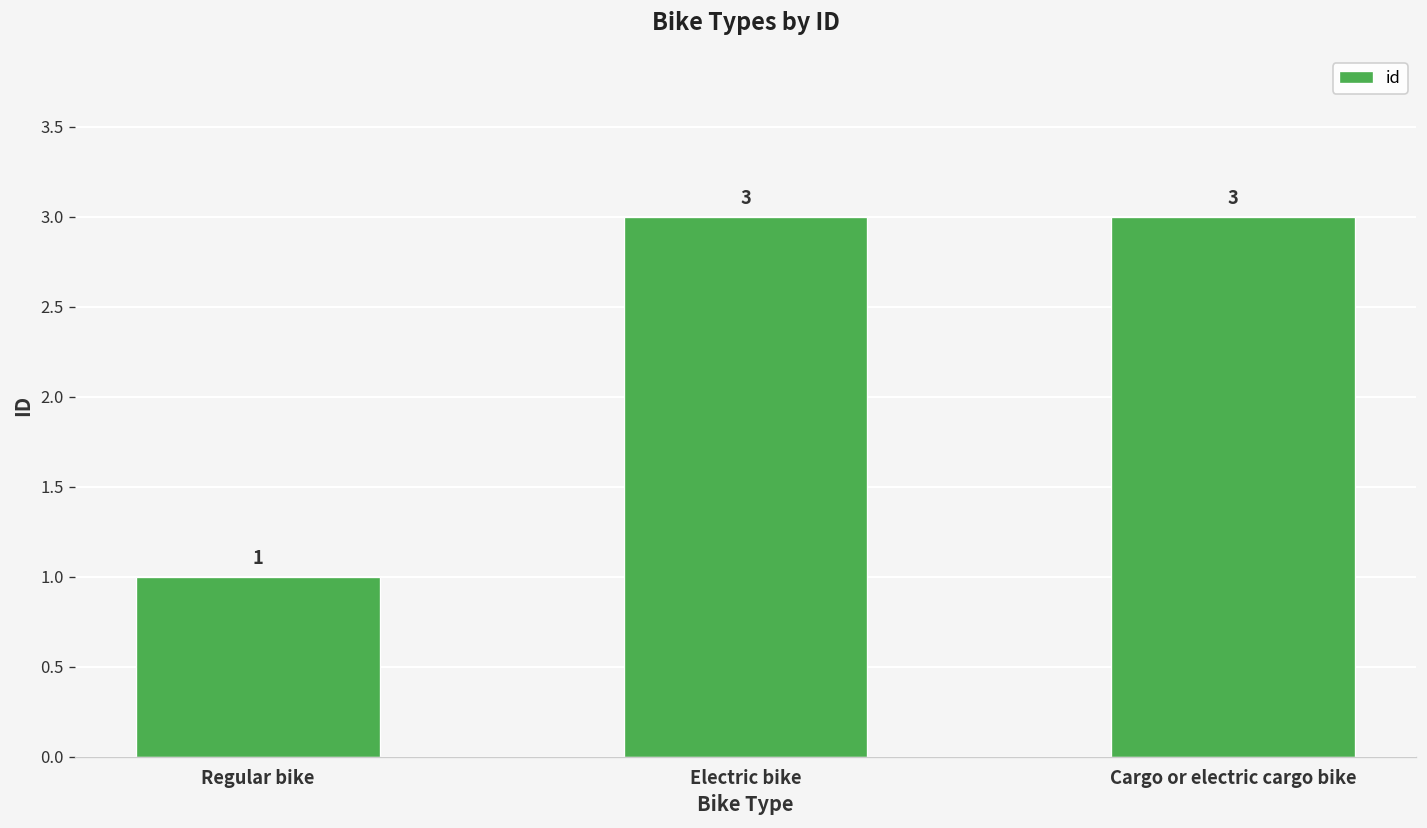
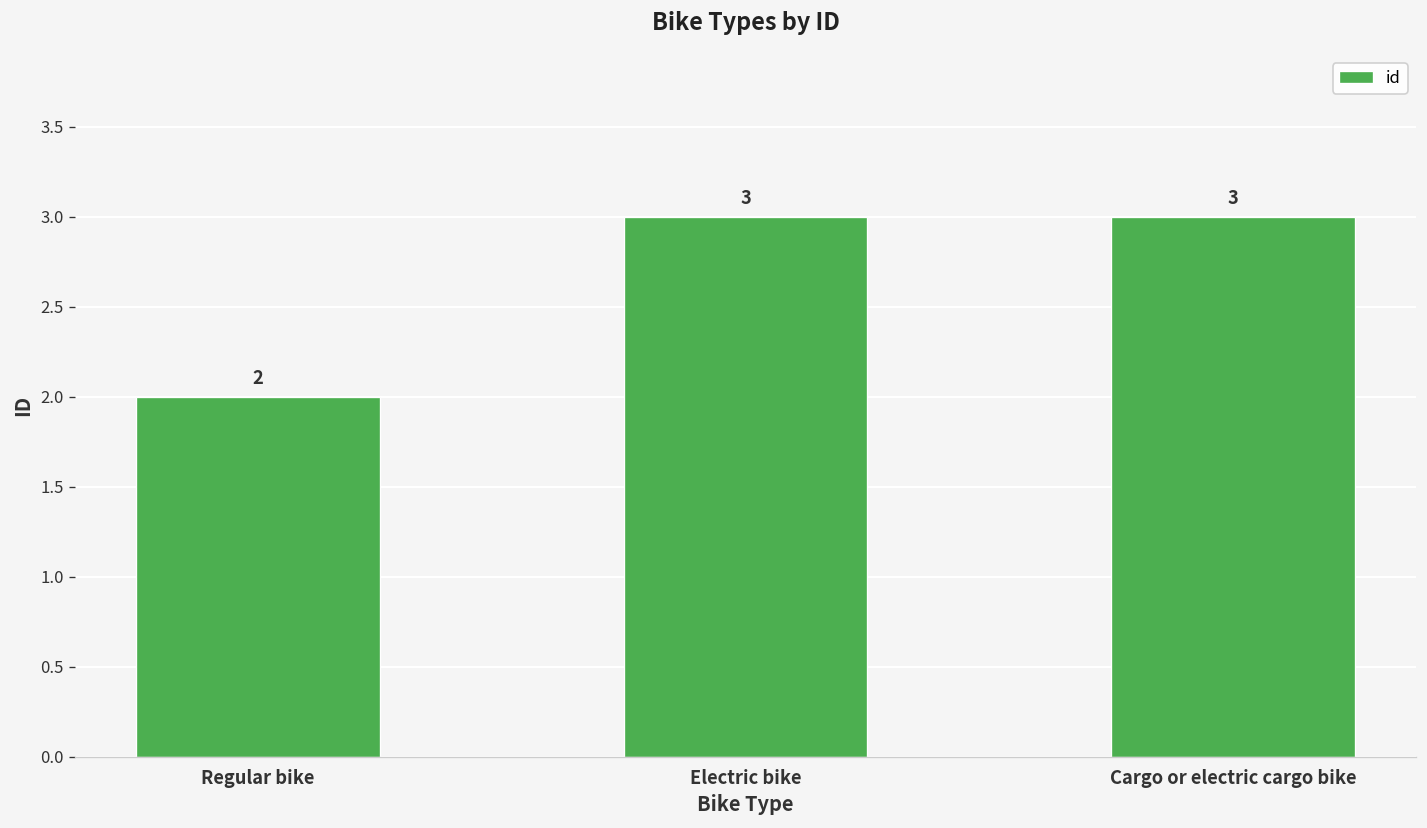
  {
-   "Regular bike": 1,
+   "Regular bike": 2,
    "Electric bike": 3,
    "Cargo or electric cargo bike": 3
  }
